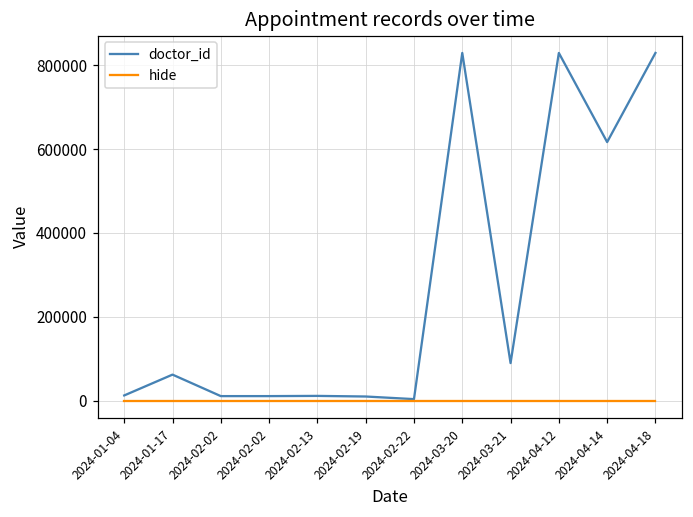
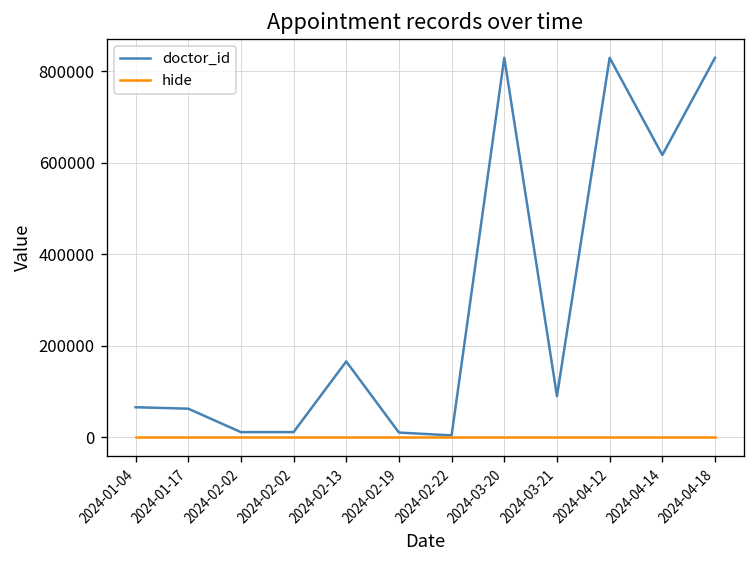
  {
    "doctor_id": {
-     "2024-01-04": 10000,
+     "2024-01-04": 70000,
      "2024-01-17": 60000,
-     "2024-02-13": 10000,
+     "2024-02-13": 170000,
      "2024-02-19": 10000,
      "2024-03-20": 830000,
      "2024-03-21": 90000,
      "2024-04-12": 830000,
      "2024-04-14": 620000,
      "2024-04-18": 830000
    },
    "hide": {
      "2024-01-04": 0,
      "2024-01-17": 0,
      "2024-02-13": 0,
      "2024-02-19": 0,
      "2024-03-20": 0,
      "2024-03-21": 0,
      "2024-04-12": 0,
      "2024-04-14": 0,
      "2024-04-18": 0
    }
  }
